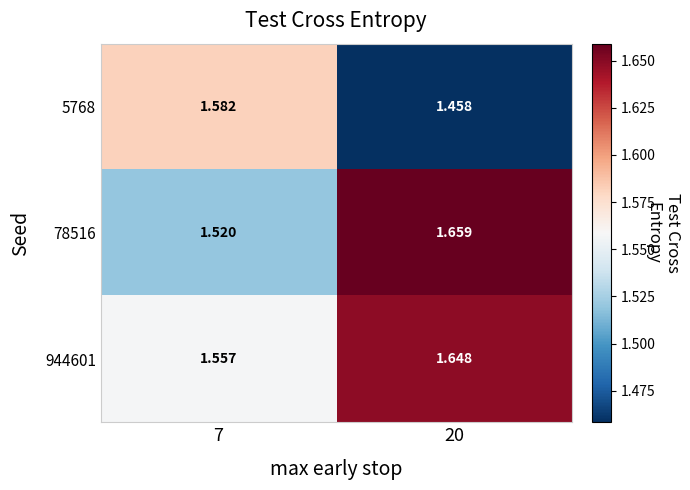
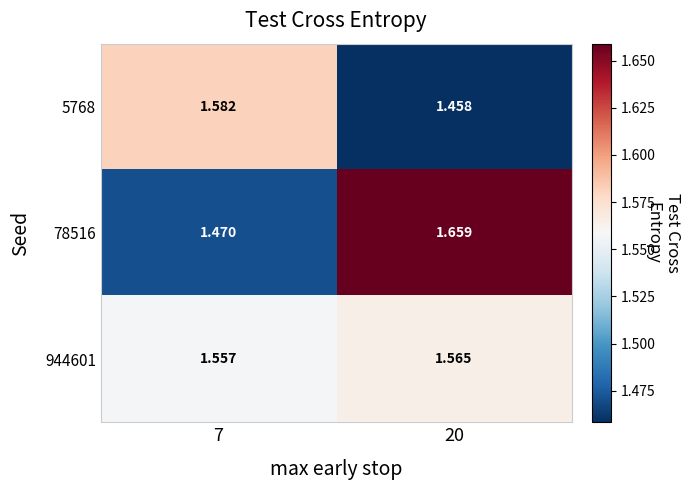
  {
    "5768": {
      "7": 1.582,
      "20": 1.458
    },
    "78516": {
-     "7": 1.520,
+     "7": 1.470,
      "20": 1.659
    },
    "944601": {
      "7": 1.557,
-     "20": 1.648
+     "20": 1.565
    }
  }
